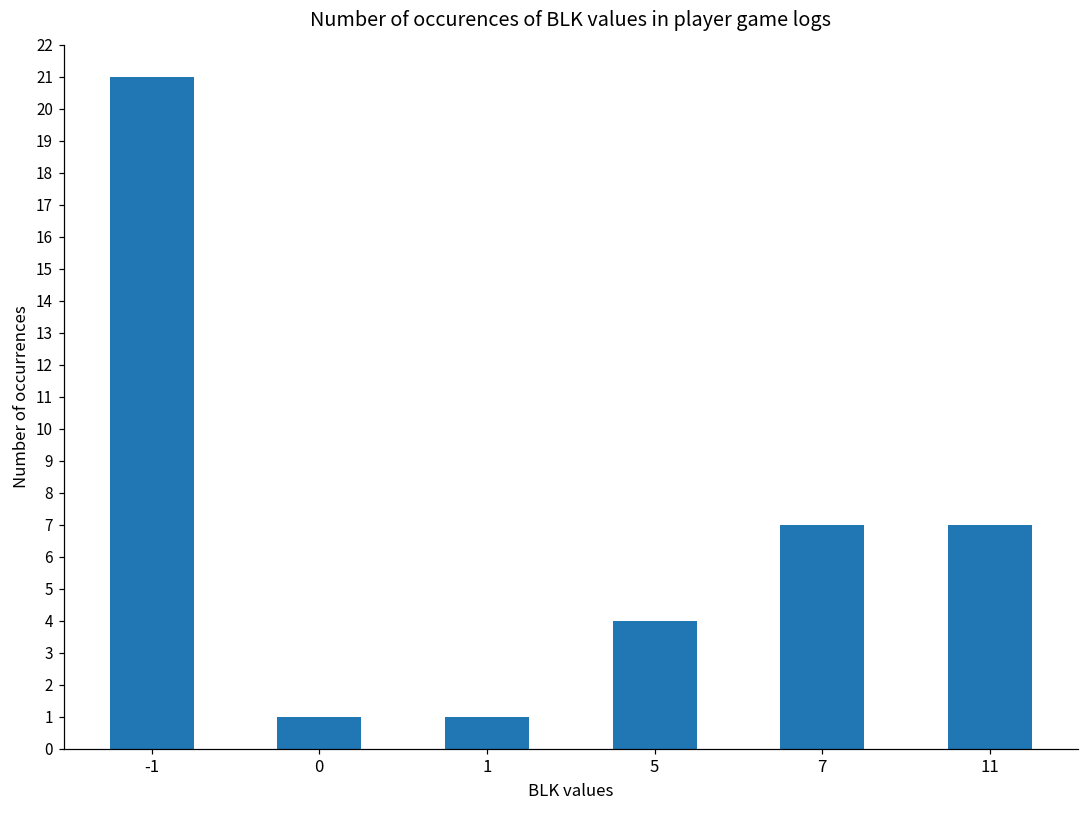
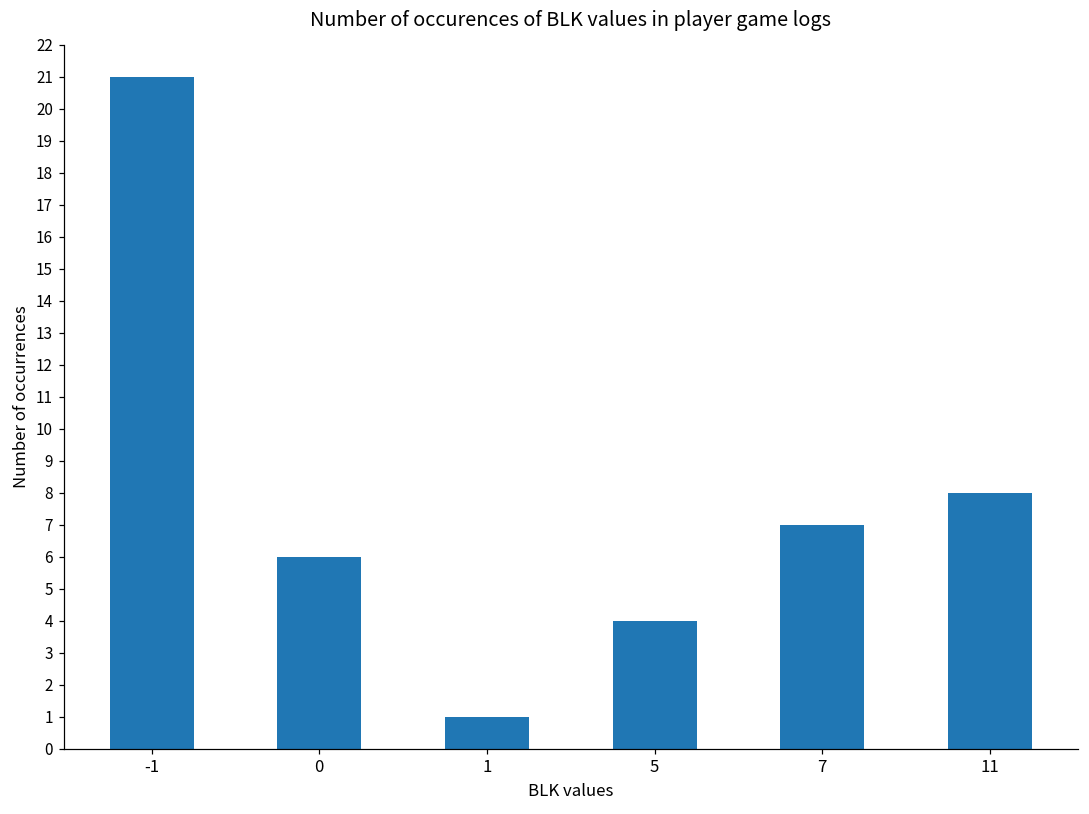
  {
    "-1": 21,
-   "0": 1,
+   "0": 6,
    "1": 1,
    "5": 4,
    "7": 7,
-   "11": 7
+   "11": 8
  }
